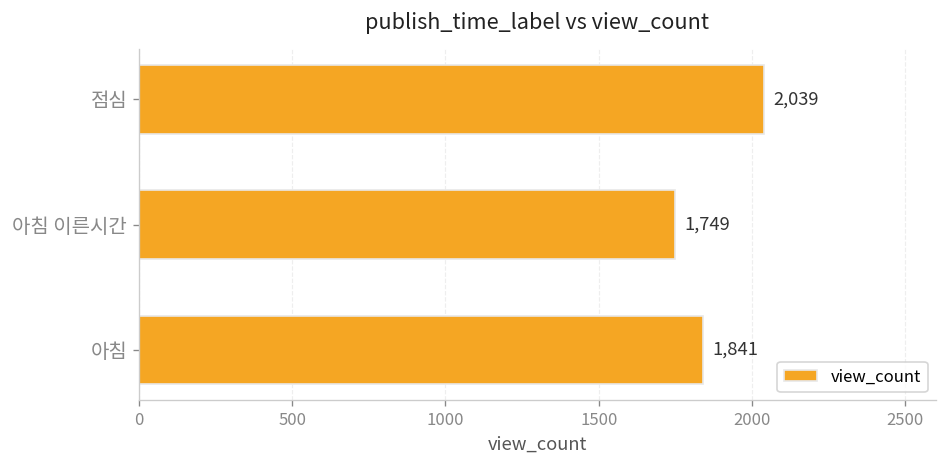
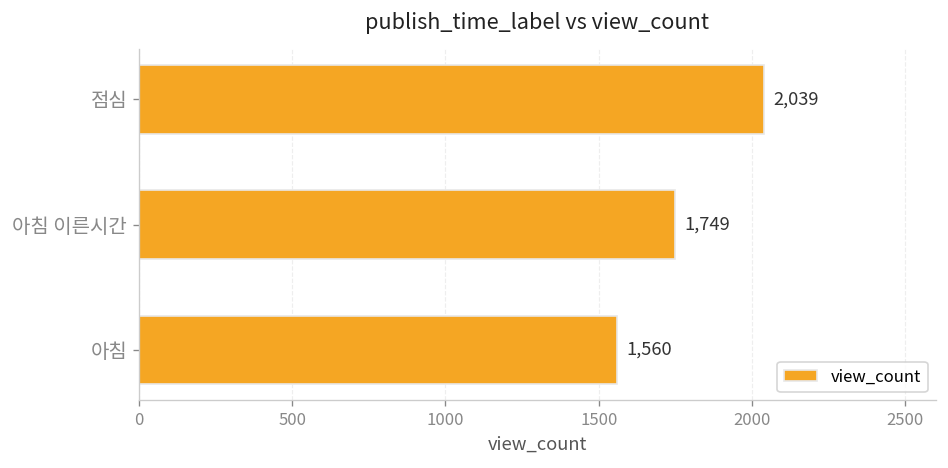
  {
    "점심": "2,039",
    "아침 이른시간": "1,749",
-   "아침": "1,841"
+   "아침": "1,560"
  }
